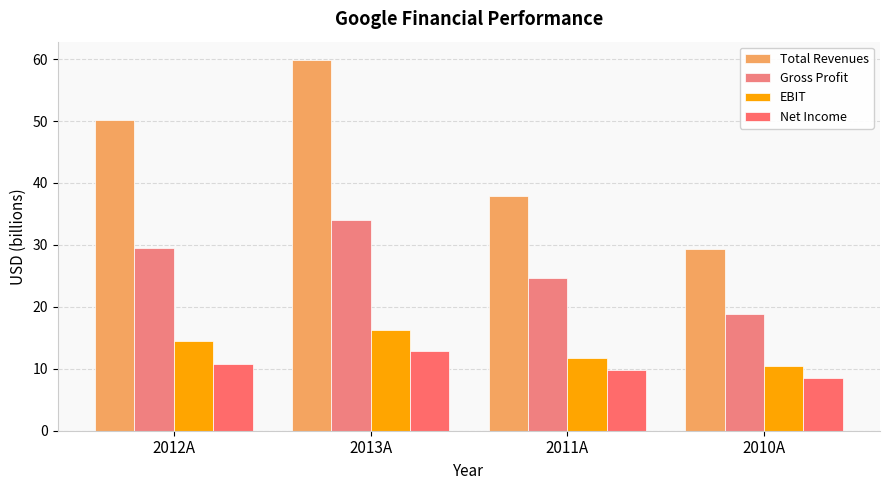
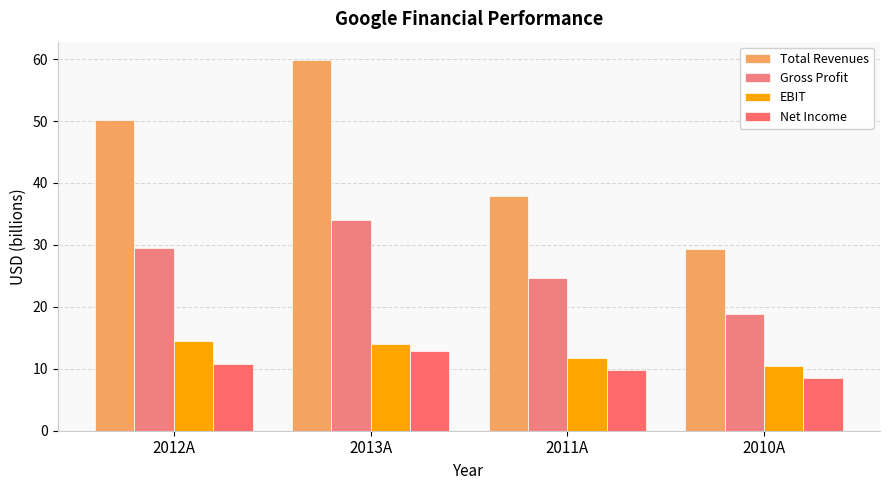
  {
    "EBIT": {
      "2012A": 15,
-     "2013A": 16,
+     "2013A": 14,
      "2011A": 12,
      "2010A": 10
    }
  }
